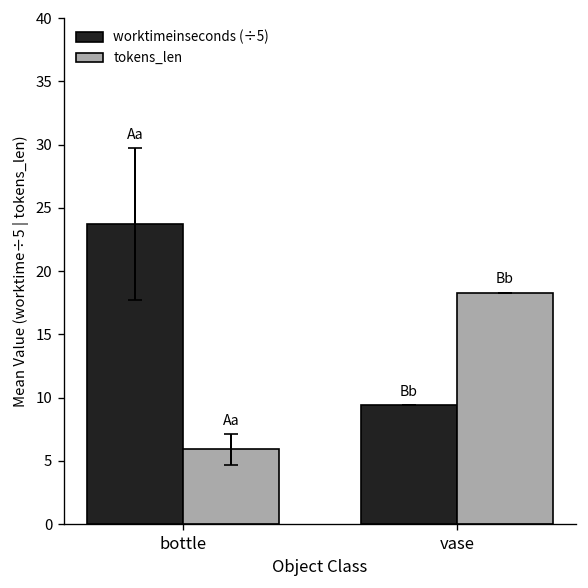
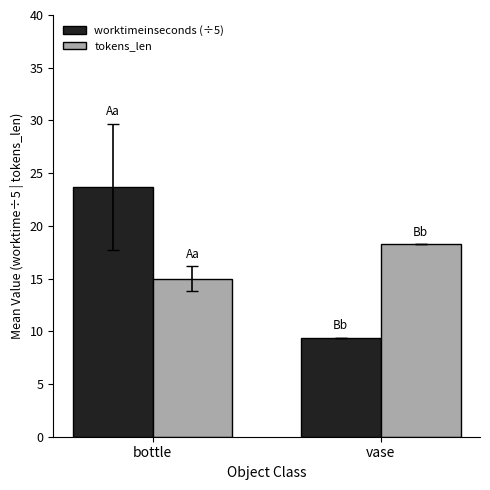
  {
    "tokens_len": {
-     "bottle": 5.9,
+     "bottle": 15.0,
      "vase": 18.3
    }
  }
